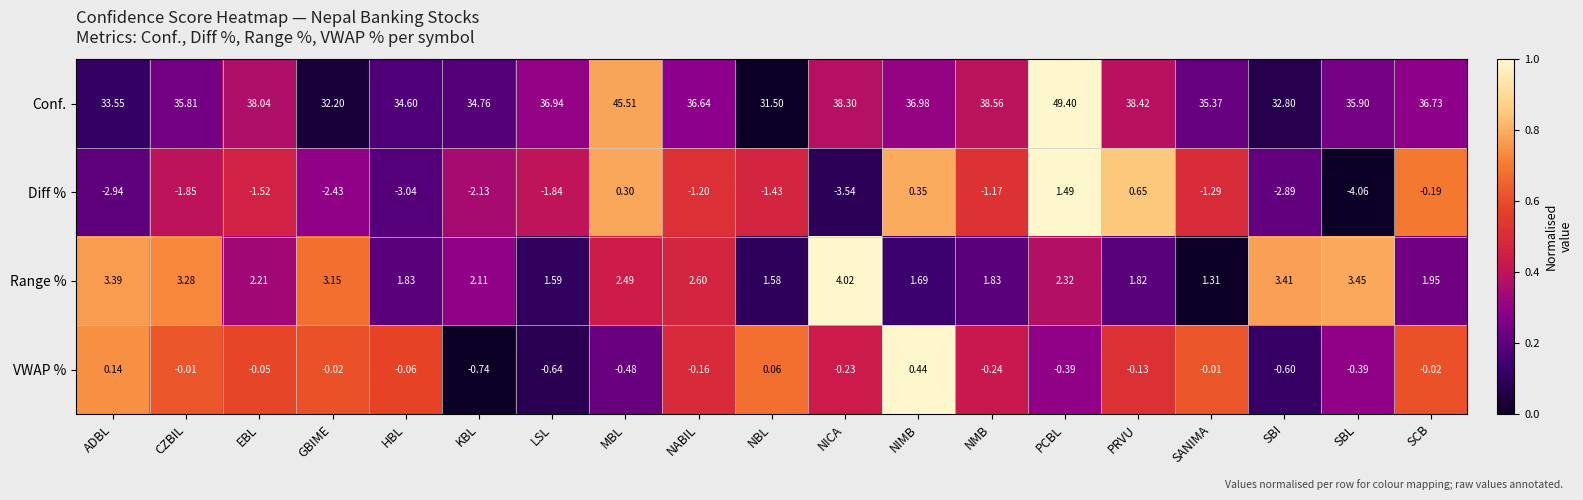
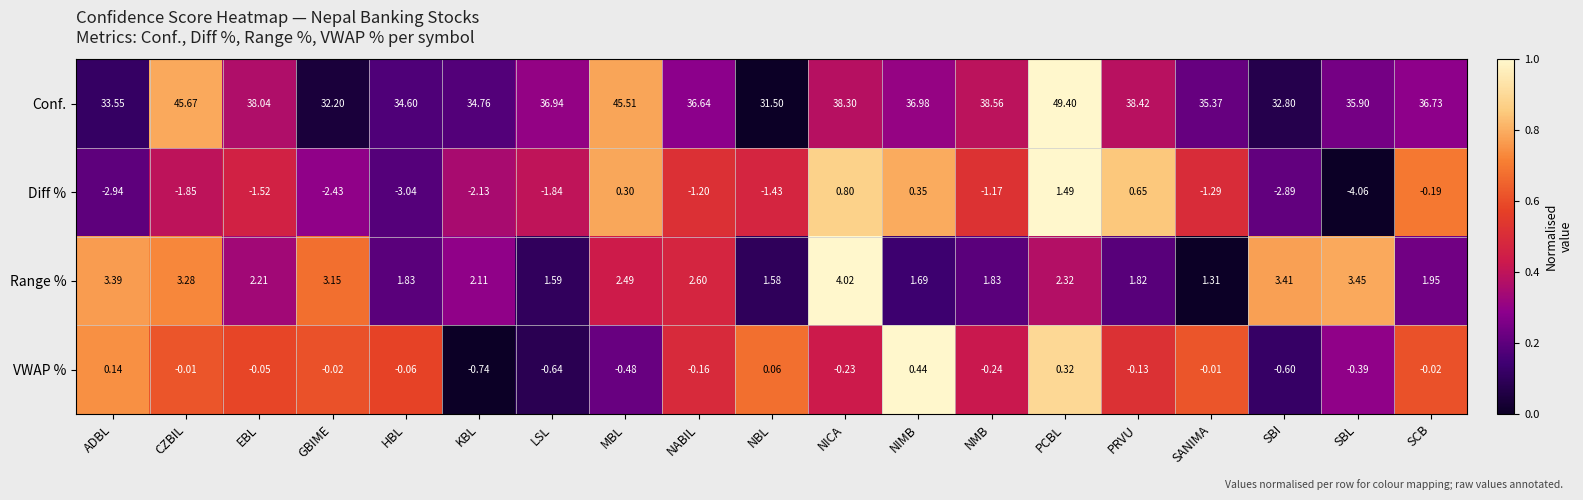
  {
    "Conf.": {
      "ADBL": 33.55,
-     "CZBIL": 35.81,
+     "CZBIL": 45.67,
      "EBL": 38.04,
      "GBIME": 32.20,
      "HBL": 34.60,
      "KBL": 34.76,
      "LSL": 36.94,
      "MBL": 45.51,
      "NABIL": 36.64,
      "NBL": 31.50,
      "NICA": 38.30,
      "NIMB": 36.98,
      "NMB": 38.56,
      "PCBL": 49.40,
      "PRVU": 38.42,
      "SANIMA": 35.37,
      "SBI": 32.80,
      "SBL": 35.90,
      "SCB": 36.73
    },
    "Diff %": {
      "ADBL": -2.94,
      "CZBIL": -1.85,
      "EBL": -1.52,
      "GBIME": -2.43,
      "HBL": -3.04,
      "KBL": -2.13,
      "LSL": -1.84,
      "MBL": 0.30,
      "NABIL": -1.20,
      "NBL": -1.43,
-     "NICA": -3.54,
+     "NICA": 0.80,
      "NIMB": 0.35,
      "NMB": -1.17,
      "PCBL": 1.49,
      "PRVU": 0.65,
      "SANIMA": -1.29,
      "SBI": -2.89,
      "SBL": -4.06,
      "SCB": -0.19
    },
    "Range %": {
      "ADBL": 3.39,
      "CZBIL": 3.28,
      "EBL": 2.21,
      "GBIME": 3.15,
      "HBL": 1.83,
      "KBL": 2.11,
      "LSL": 1.59,
      "MBL": 2.49,
      "NABIL": 2.60,
      "NBL": 1.58,
      "NICA": 4.02,
      "NIMB": 1.69,
      "NMB": 1.83,
      "PCBL": 2.32,
      "PRVU": 1.82,
      "SANIMA": 1.31,
      "SBI": 3.41,
      "SBL": 3.45,
      "SCB": 1.95
    },
    "VWAP %": {
      "ADBL": 0.14,
      "CZBIL": -0.01,
      "EBL": -0.05,
      "GBIME": -0.02,
      "HBL": -0.06,
      "KBL": -0.74,
      "LSL": -0.64,
      "MBL": -0.48,
      "NABIL": -0.16,
      "NBL": 0.06,
      "NICA": -0.23,
      "NIMB": 0.44,
      "NMB": -0.24,
-     "PCBL": -0.39,
+     "PCBL": 0.32,
      "PRVU": -0.13,
      "SANIMA": -0.01,
      "SBI": -0.60,
      "SBL": -0.39,
      "SCB": -0.02
    }
  }
